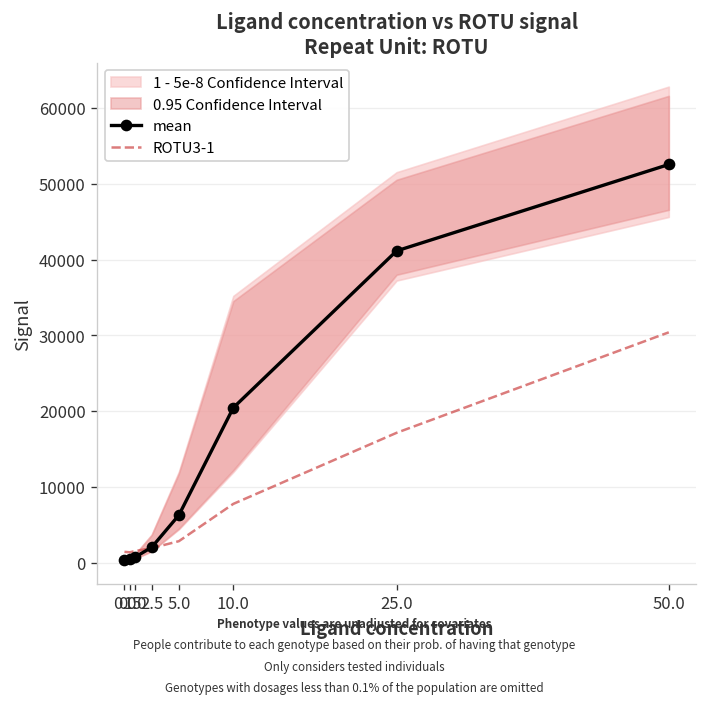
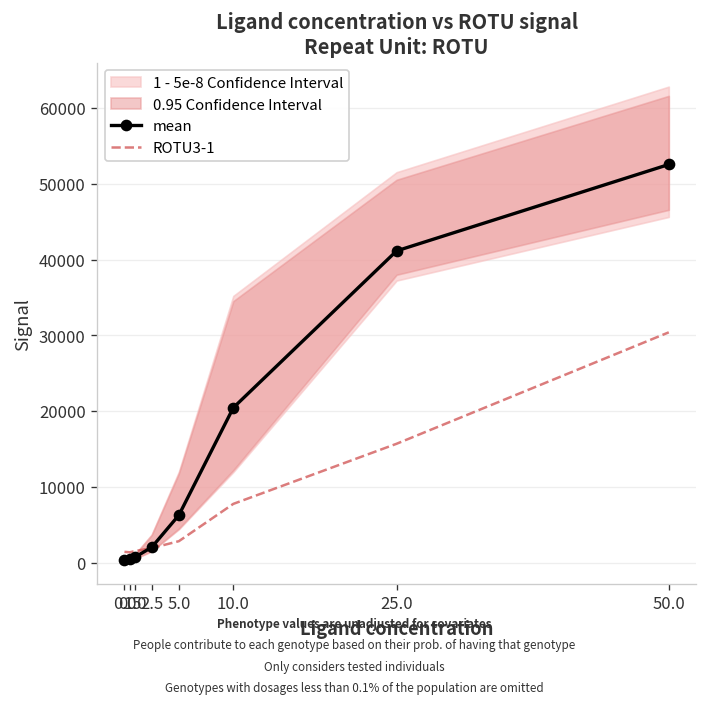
  {
    "mean": {
      "5.0": 6000,
      "10.0": 20000,
      "25.0": 41000,
      "50.0": 53000
    },
    "ROTU3-1": {
      "5.0": 3000,
      "10.0": 8000,
-     "25.0": 17000,
+     "25.0": 16000,
      "50.0": 30000
    }
  }
